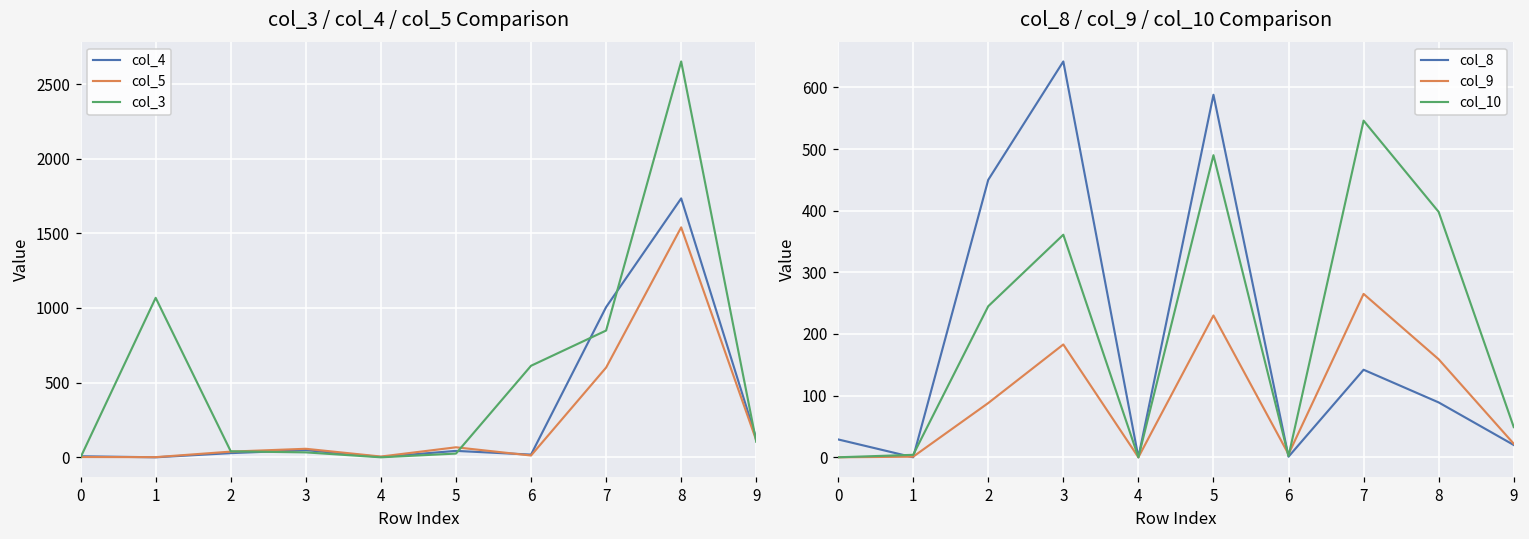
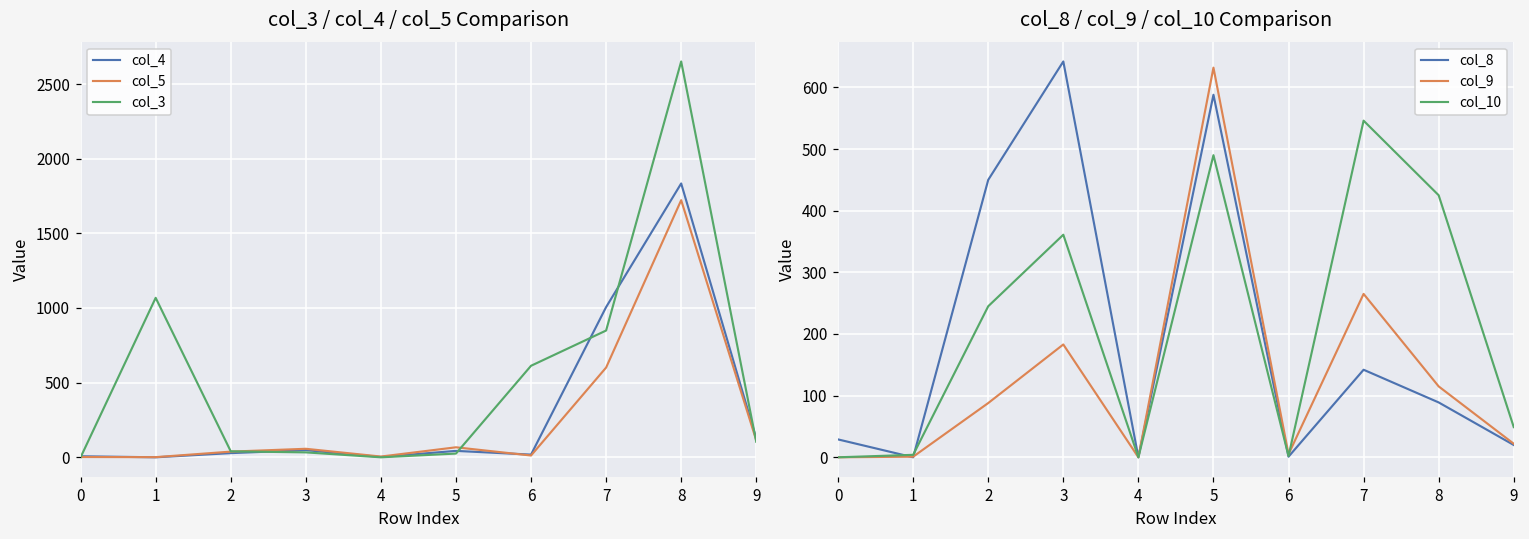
  {
    "col_3 / col_4 / col_5 Comparison": {
      "col_4": {
        "7": 1010,
-       "8": 1730
+       "8": 1830
      },
      "col_5": {
        "5": 70,
        "7": 600,
-       "8": 1540
+       "8": 1720
      },
      "col_3": {
        "1": 1070,
        "6": 610,
        "7": 850,
        "8": 2650
      }
    },
    "col_8 / col_9 / col_10 Comparison": {
      "col_8": {
        "0": 30,
        "2": 450,
        "3": 640,
        "5": 590,
        "7": 140,
        "8": 90
      },
      "col_9": {
        "2": 90,
        "3": 180,
-       "5": 230,
+       "5": 630,
        "7": 270,
-       "8": 160
+       "8": 120
      },
      "col_10": {
        "2": 250,
        "3": 360,
        "5": 490,
        "7": 550,
-       "8": 400,
+       "8": 430,
        "9": 50
      }
    }
  }
